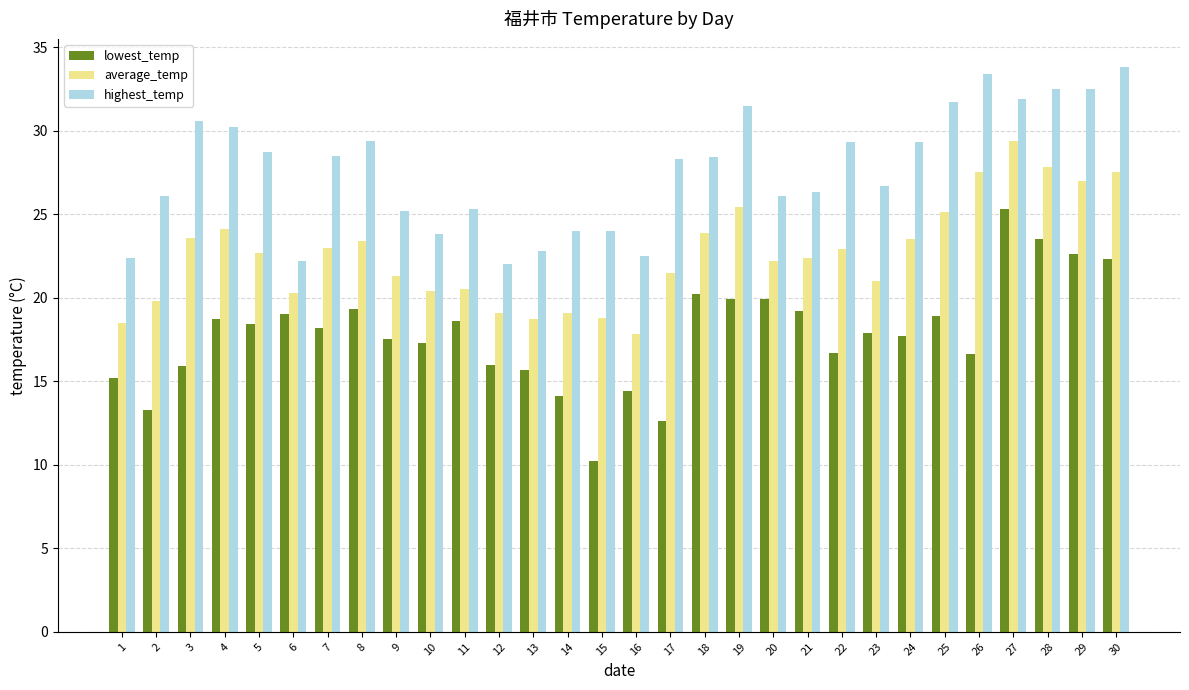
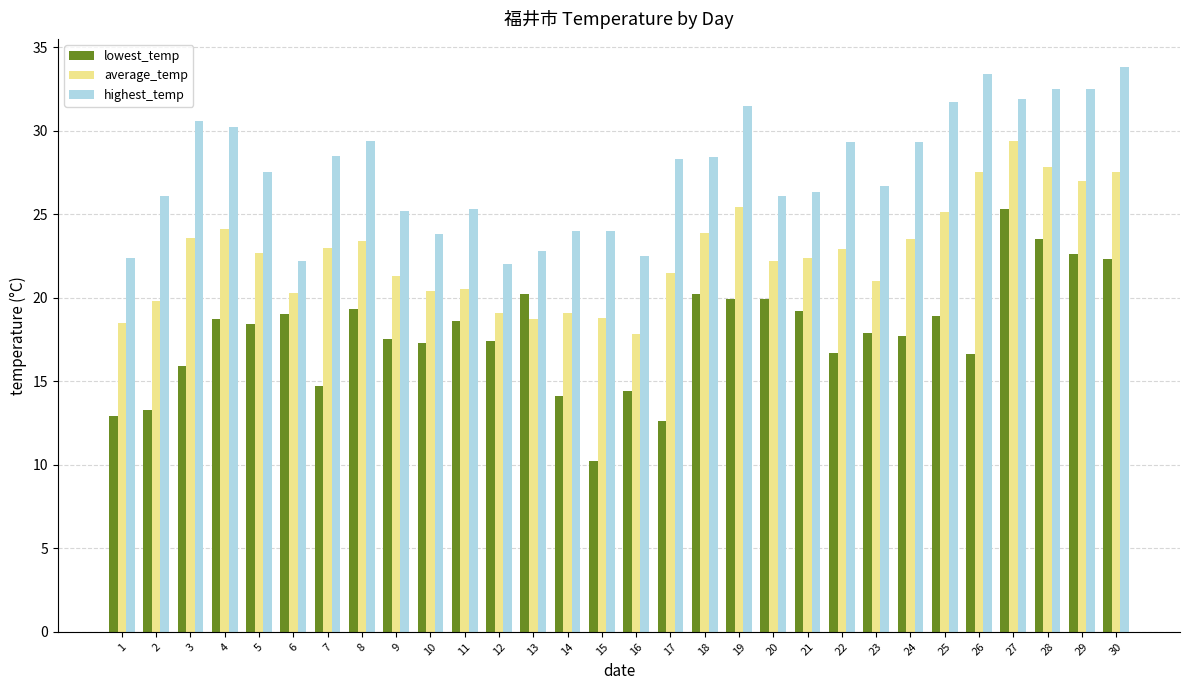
  {
    "lowest_temp": {
-     "1": 15.2,
+     "1": 12.9,
      "2": 13.3,
      "3": 15.9,
      "4": 18.7,
      "5": 18.4,
      "6": 19.0,
-     "7": 18.2,
+     "7": 14.7,
      "8": 19.3,
      "9": 17.5,
      "10": 17.3,
      "11": 18.6,
-     "12": 16.0,
-     "13": 15.7,
+     "12": 17.4,
+     "13": 20.2,
      "14": 14.1,
      "15": 10.2,
      "16": 14.4,
      "17": 12.6,
      "18": 20.2,
      "19": 19.9,
      "20": 19.9,
      "21": 19.2,
      "22": 16.7,
      "23": 17.9,
      "24": 17.7,
      "25": 18.9,
      "26": 16.6,
      "27": 25.3,
      "28": 23.5,
      "29": 22.6,
      "30": 22.3
    },
    "average_temp": {
      "1": 18.5,
      "2": 19.8,
      "3": 23.6,
      "4": 24.1,
      "5": 22.7,
      "6": 20.3,
      "7": 23.0,
      "8": 23.4,
      "9": 21.3,
      "10": 20.4,
      "11": 20.5,
      "12": 19.1,
      "13": 18.7,
      "14": 19.1,
      "15": 18.8,
      "16": 17.8,
      "17": 21.5,
      "18": 23.9,
      "19": 25.4,
      "20": 22.2,
      "21": 22.4,
      "22": 22.9,
      "23": 21.0,
      "24": 23.5,
      "25": 25.1,
      "26": 27.5,
      "27": 29.4,
      "28": 27.8,
      "29": 27.0,
      "30": 27.5
    },
    "highest_temp": {
      "1": 22.4,
      "2": 26.1,
      "3": 30.6,
      "4": 30.2,
-     "5": 28.7,
+     "5": 27.5,
      "6": 22.2,
      "7": 28.5,
      "8": 29.4,
      "9": 25.2,
      "10": 23.8,
      "11": 25.3,
      "12": 22.0,
      "13": 22.8,
      "14": 24.0,
      "15": 24.0,
      "16": 22.5,
      "17": 28.3,
      "18": 28.4,
      "19": 31.5,
      "20": 26.1,
      "21": 26.3,
      "22": 29.3,
      "23": 26.7,
      "24": 29.3,
      "25": 31.7,
      "26": 33.4,
      "27": 31.9,
      "28": 32.5,
      "29": 32.5,
      "30": 33.8
    }
  }
